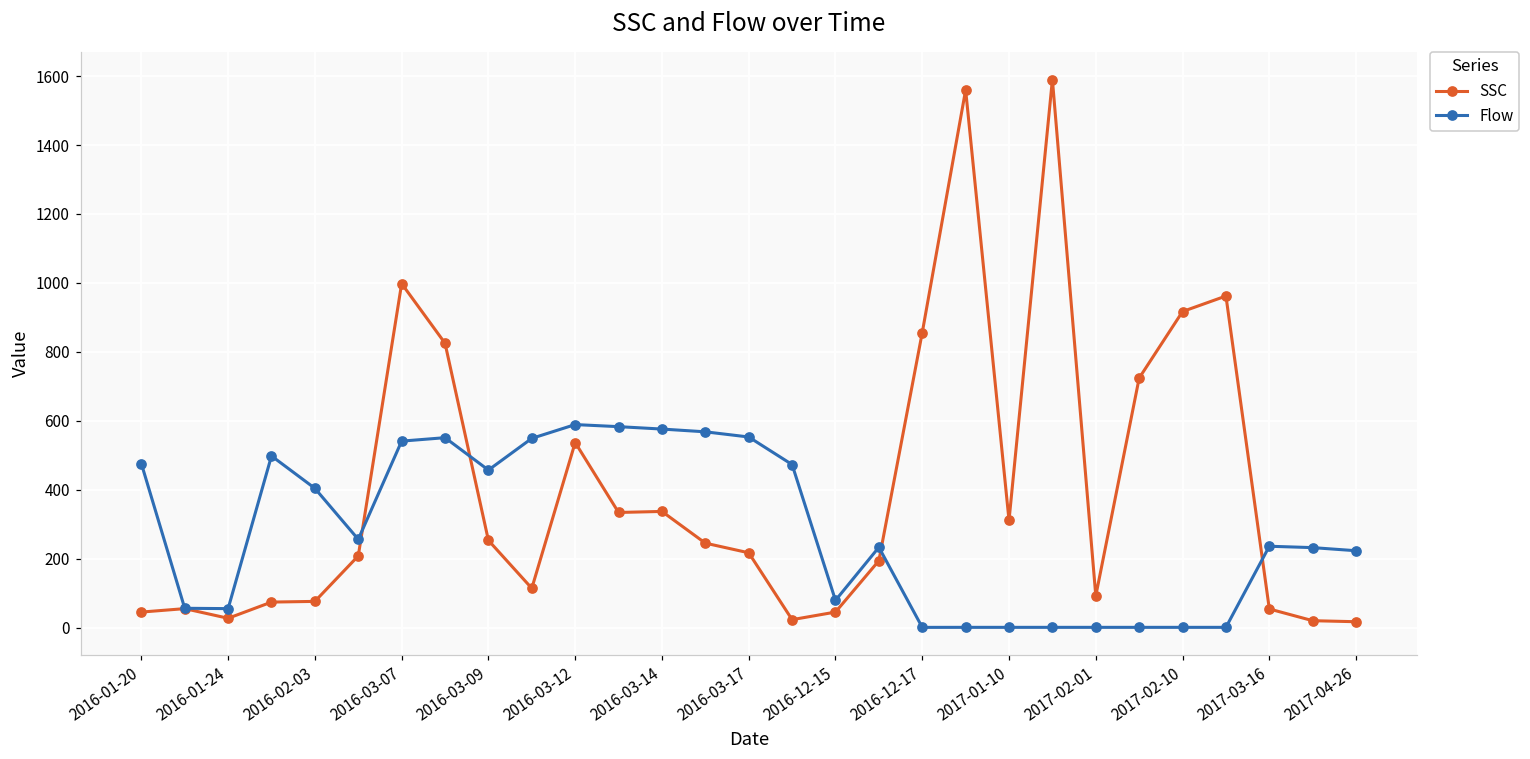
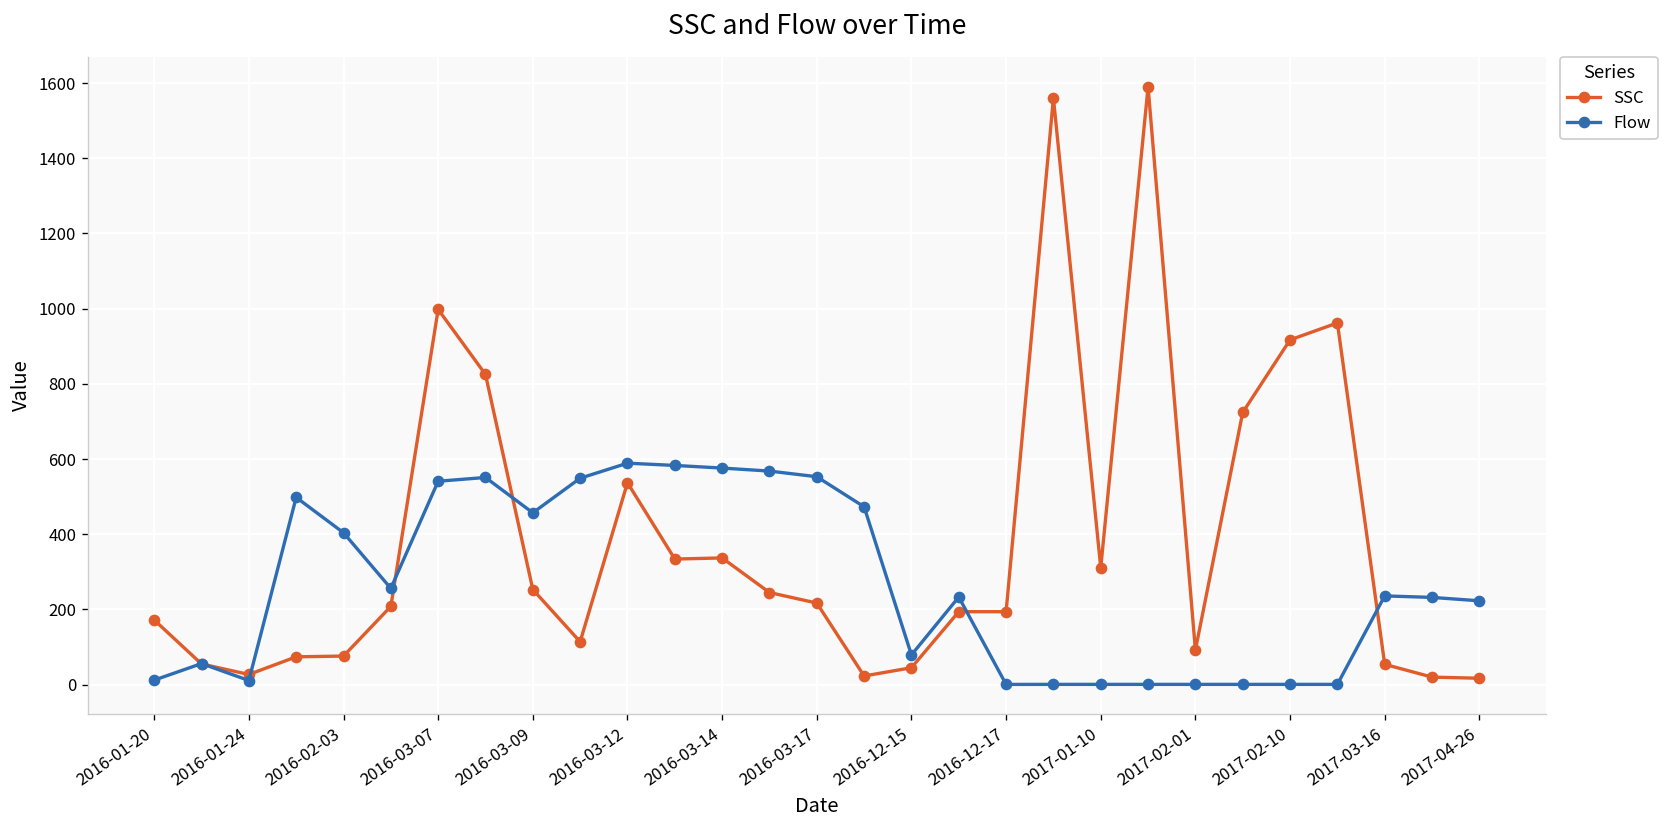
  {
    "SSC": {
-     "2016-01-20": 50,
+     "2016-01-20": 170,
      "2016-01-24": 30,
      "2016-02-03": 80,
      "2016-03-07": 1000,
      "2016-03-09": 250,
      "2016-03-12": 540,
      "2016-03-14": 340,
      "2016-03-17": 220,
      "2016-12-15": 50,
-     "2016-12-17": 860,
+     "2016-12-17": 190,
      "2017-01-10": 310,
      "2017-02-01": 90,
      "2017-02-10": 920,
      "2017-03-16": 50,
      "2017-04-26": 20
    },
    "Flow": {
-     "2016-01-20": 480,
-     "2016-01-24": 60,
+     "2016-01-20": 10,
+     "2016-01-24": 10,
      "2016-02-03": 400,
      "2016-03-07": 540,
      "2016-03-09": 460,
      "2016-03-12": 590,
      "2016-03-14": 580,
      "2016-03-17": 550,
      "2016-12-15": 80,
      "2016-12-17": 0,
      "2017-01-10": 0,
      "2017-02-01": 0,
      "2017-02-10": 0,
      "2017-03-16": 240,
      "2017-04-26": 220
    }
  }
